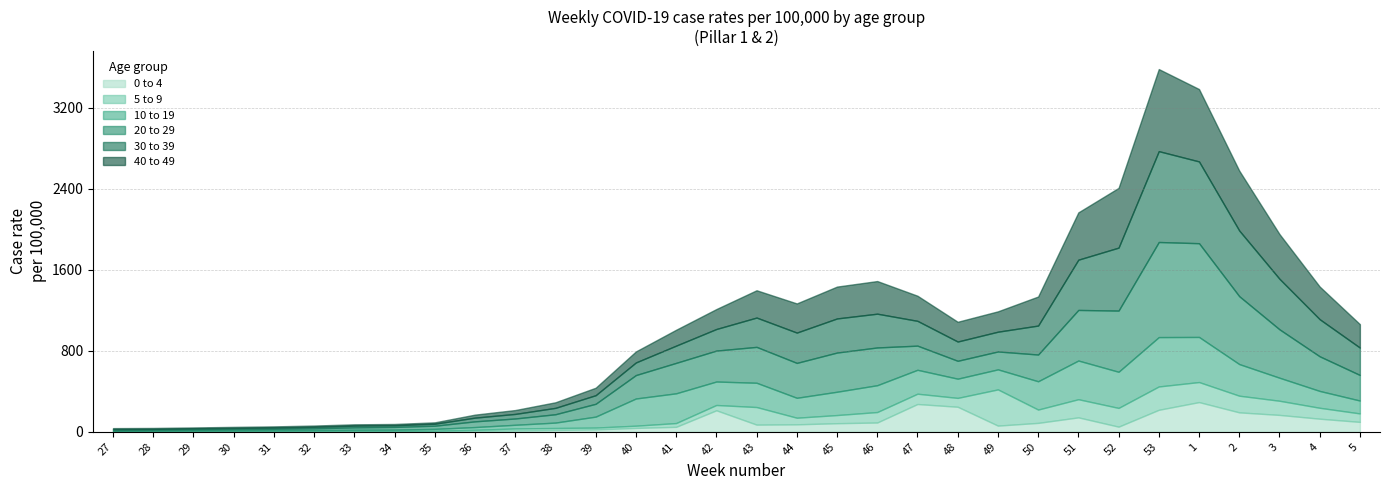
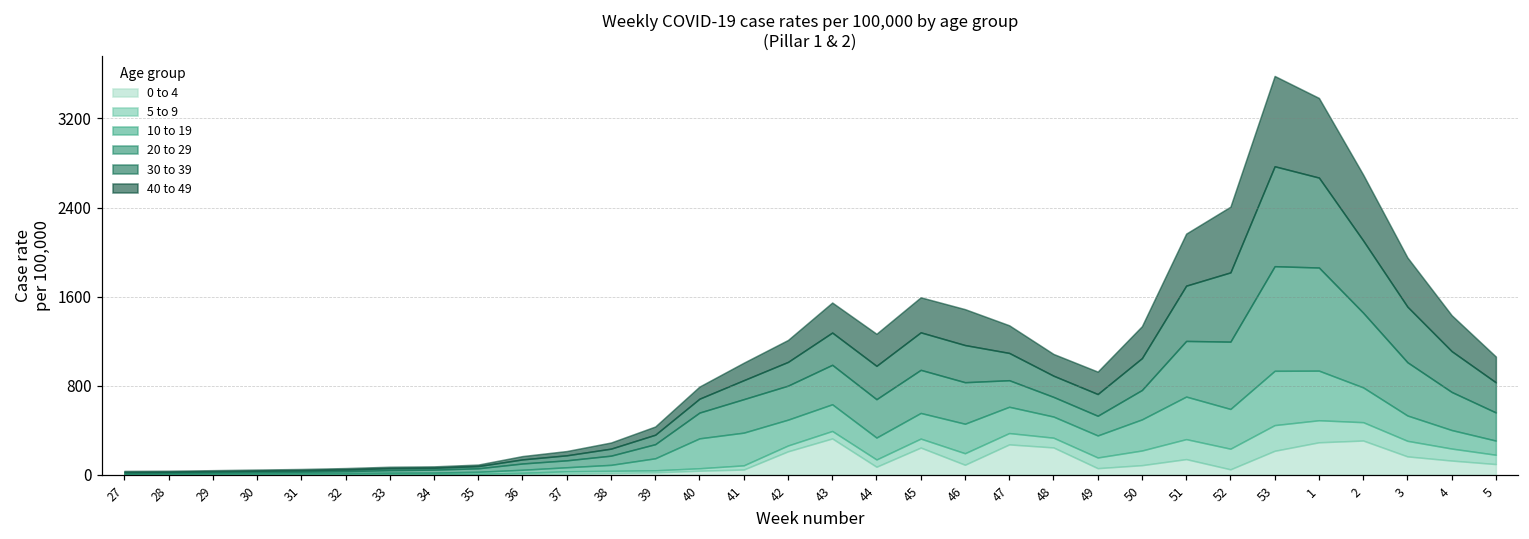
  {
    "0 to 4": {
      "41": 50,
      "42": 210,
-     "43": 70,
+     "43": 330,
      "44": 70,
-     "45": 80,
+     "45": 250,
      "46": 90,
      "47": 270,
      "48": 250,
      "49": 60,
      "50": 90,
      "51": 140,
      "52": 50,
      "53": 220,
      "1": 290,
-     "2": 190,
+     "2": 310,
      "3": 170,
      "4": 130,
      "5": 100
    },
    "5 to 9": {
      "41": 40,
      "42": 50,
-     "43": 170,
+     "43": 70,
      "44": 70,
      "45": 80,
      "46": 100,
      "47": 100,
      "48": 90,
-     "49": 360,
+     "49": 100,
      "50": 130,
      "51": 180,
      "52": 180,
      "53": 230,
      "1": 200,
      "2": 160,
      "3": 140,
      "4": 110,
      "5": 80
    }
  }
